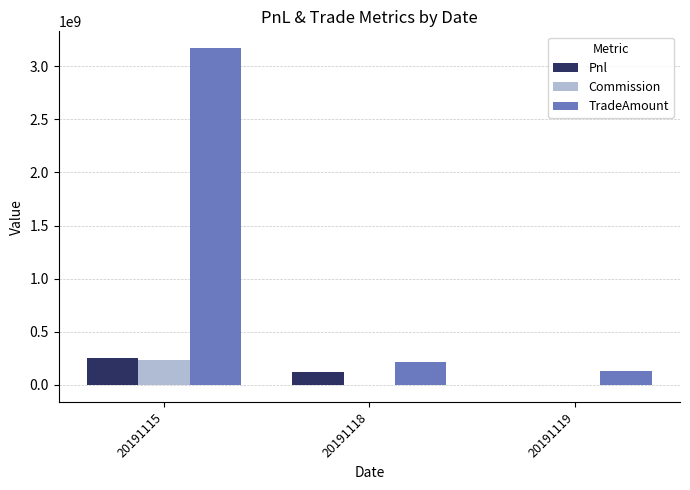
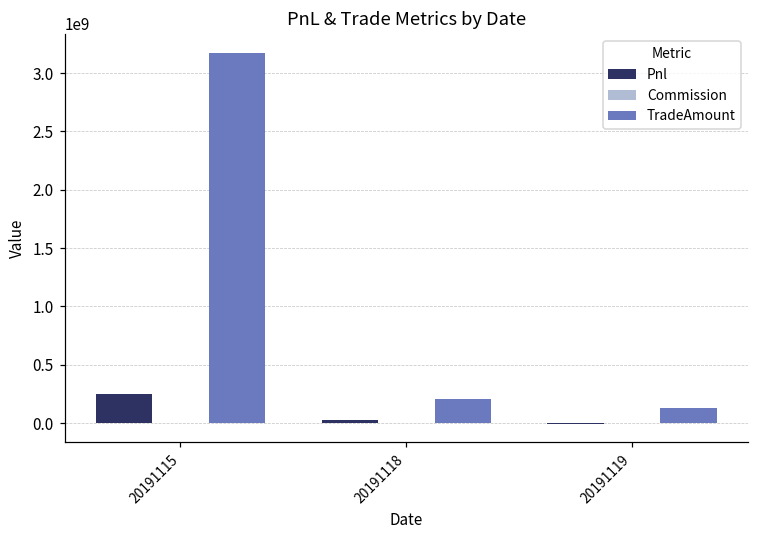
  {
    "Pnl": {
      "20191115": 250000000,
-     "20191118": 120000000
+     "20191118": 30000000
    },
    "Commission": {
-     "20191115": 230000000
+     "20191115": 0
    },
    "TradeAmount": {
      "20191115": 3170000000,
      "20191118": 210000000,
      "20191119": 130000000
    }
  }
